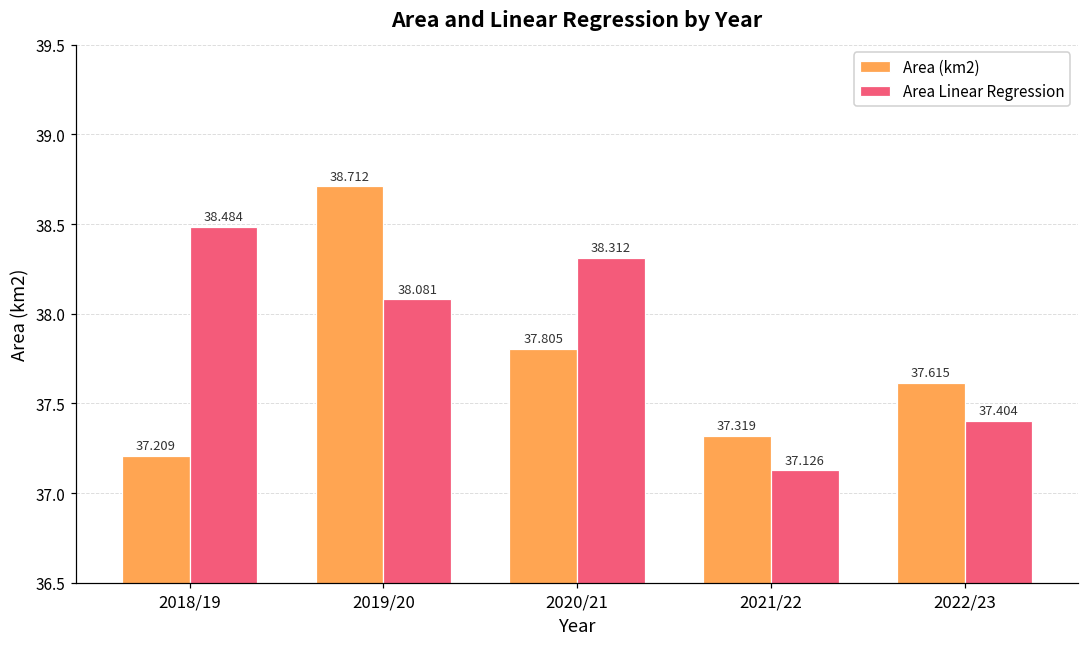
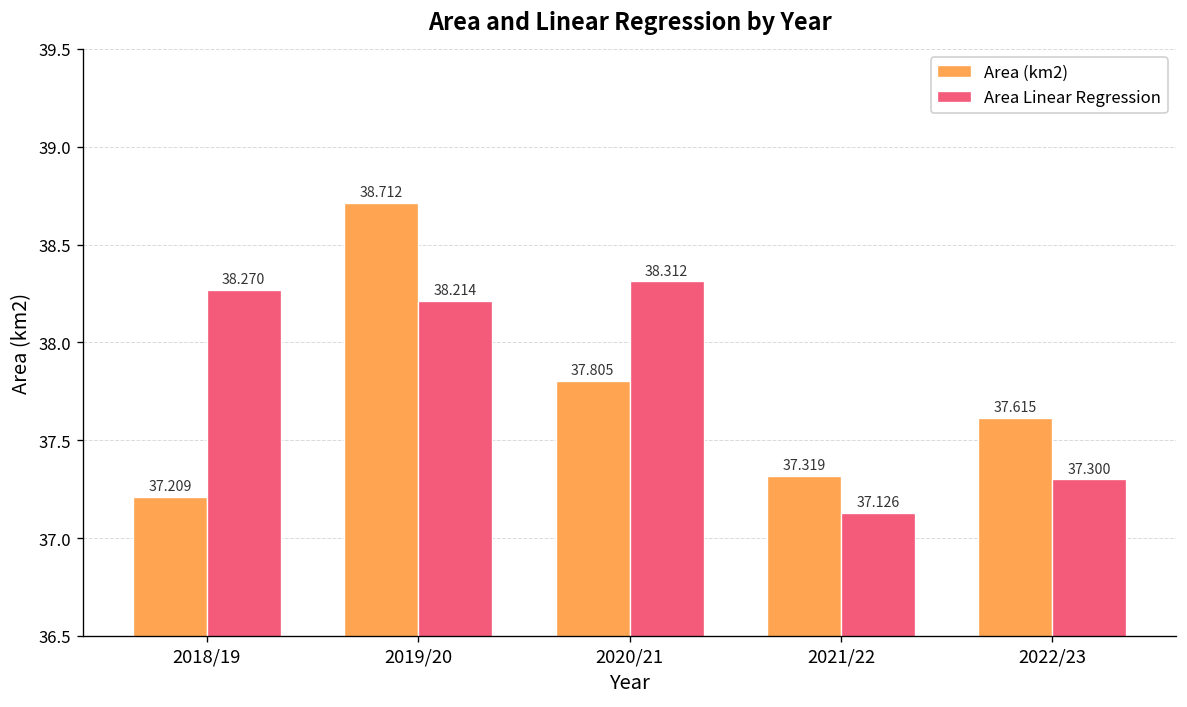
  {
    "Area (km2)": {
      "2018/19": 37.209,
      "2019/20": 38.712,
      "2020/21": 37.805,
      "2021/22": 37.319,
      "2022/23": 37.615
    },
    "Area Linear Regression": {
-     "2018/19": 38.484,
-     "2019/20": 38.081,
+     "2018/19": 38.270,
+     "2019/20": 38.214,
      "2020/21": 38.312,
      "2021/22": 37.126,
-     "2022/23": 37.404
+     "2022/23": 37.300
    }
  }
